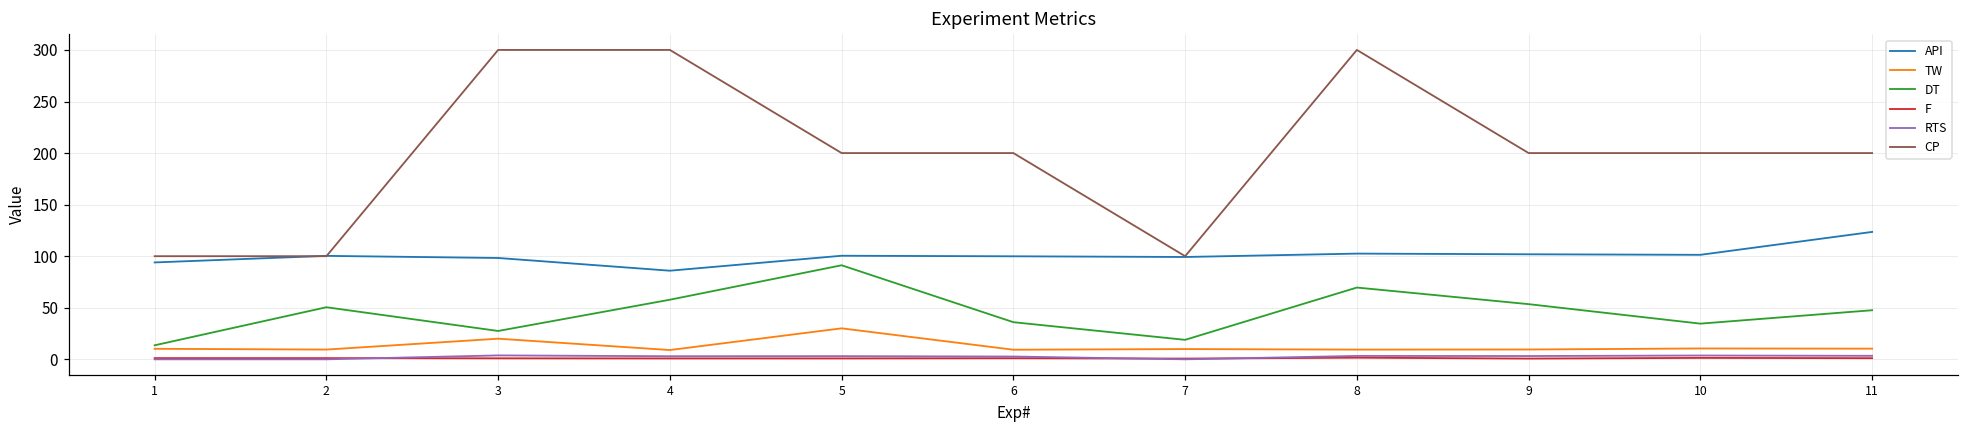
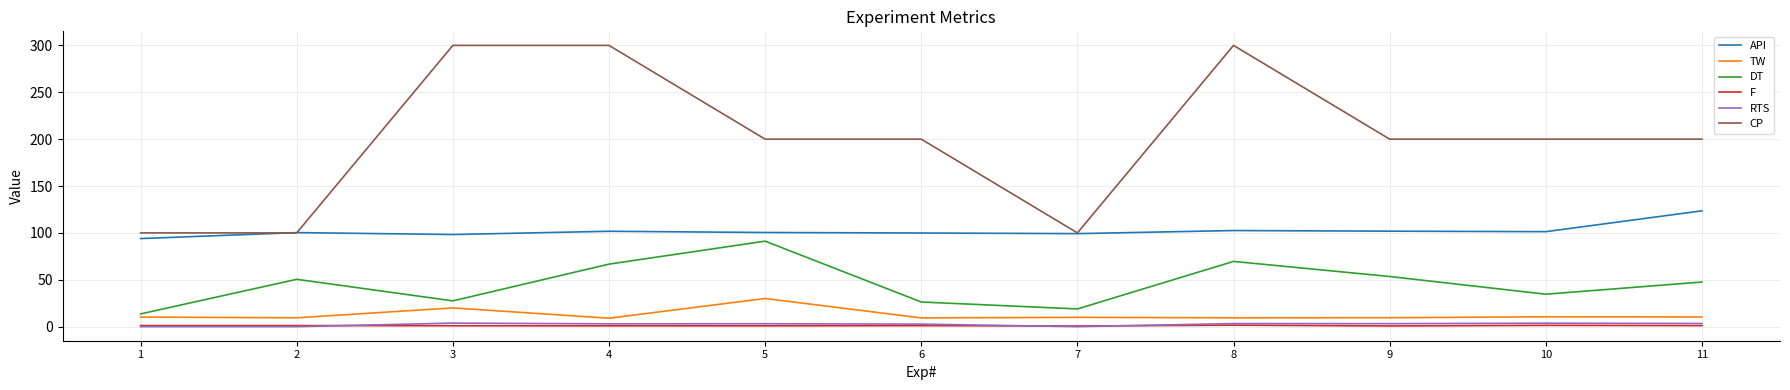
  {
    "API": {
      "1": 90,
      "3": 100,
-     "4": 90,
+     "4": 100,
      "5": 100,
      "6": 100,
      "8": 100,
      "9": 100,
      "10": 100,
      "11": 120
    },
    "TW": {
      "1": 10,
      "2": 10,
      "3": 20,
      "4": 10,
      "5": 30,
      "6": 10,
      "7": 10,
      "8": 10,
      "9": 10,
      "10": 10,
      "11": 10
    },
    "DT": {
      "1": 10,
      "2": 50,
      "3": 30,
-     "4": 60,
+     "4": 70,
      "5": 90,
-     "6": 40,
+     "6": 30,
      "7": 20,
      "8": 70,
      "9": 50,
      "10": 30,
      "11": 50
    },
    "F": {
      "3": 0
    },
    "RTS": {
      "3": 0
    },
    "CP": {
      "1": 100,
      "3": 300,
      "4": 300,
      "5": 200,
      "6": 200,
      "8": 300,
      "9": 200,
      "10": 200,
      "11": 200
    }
  }
